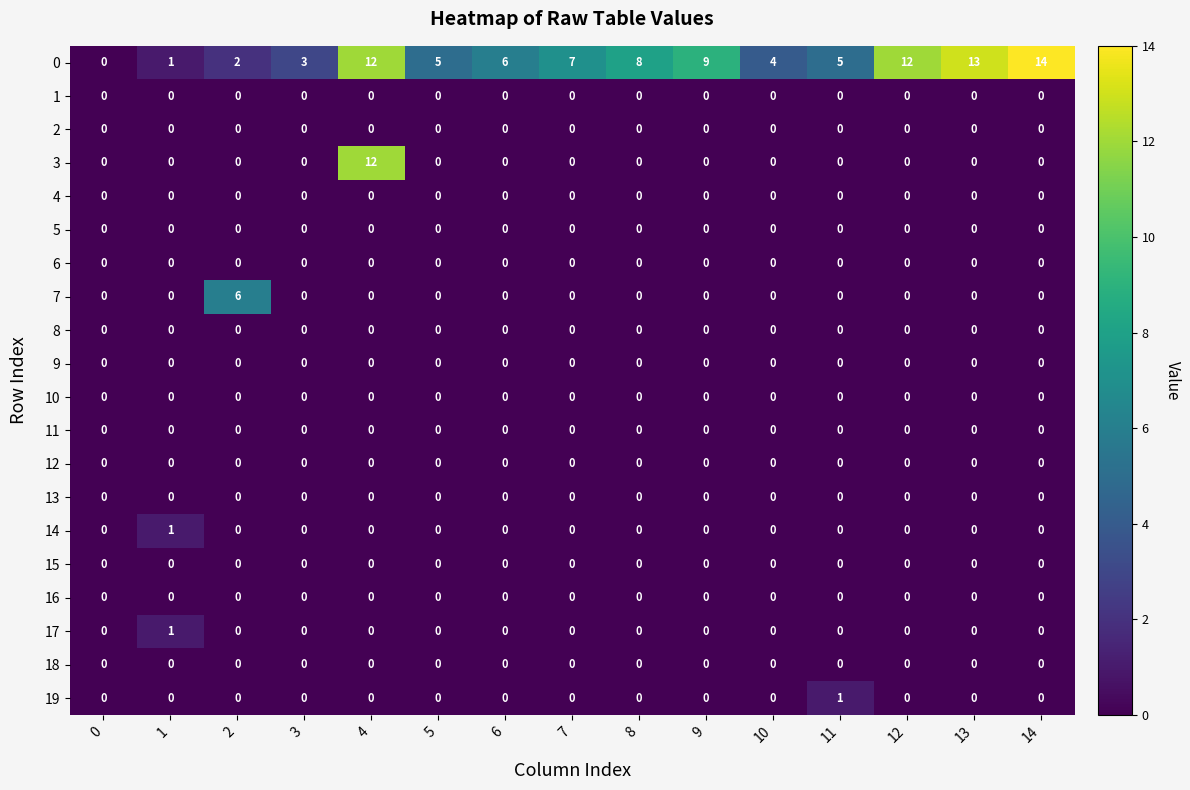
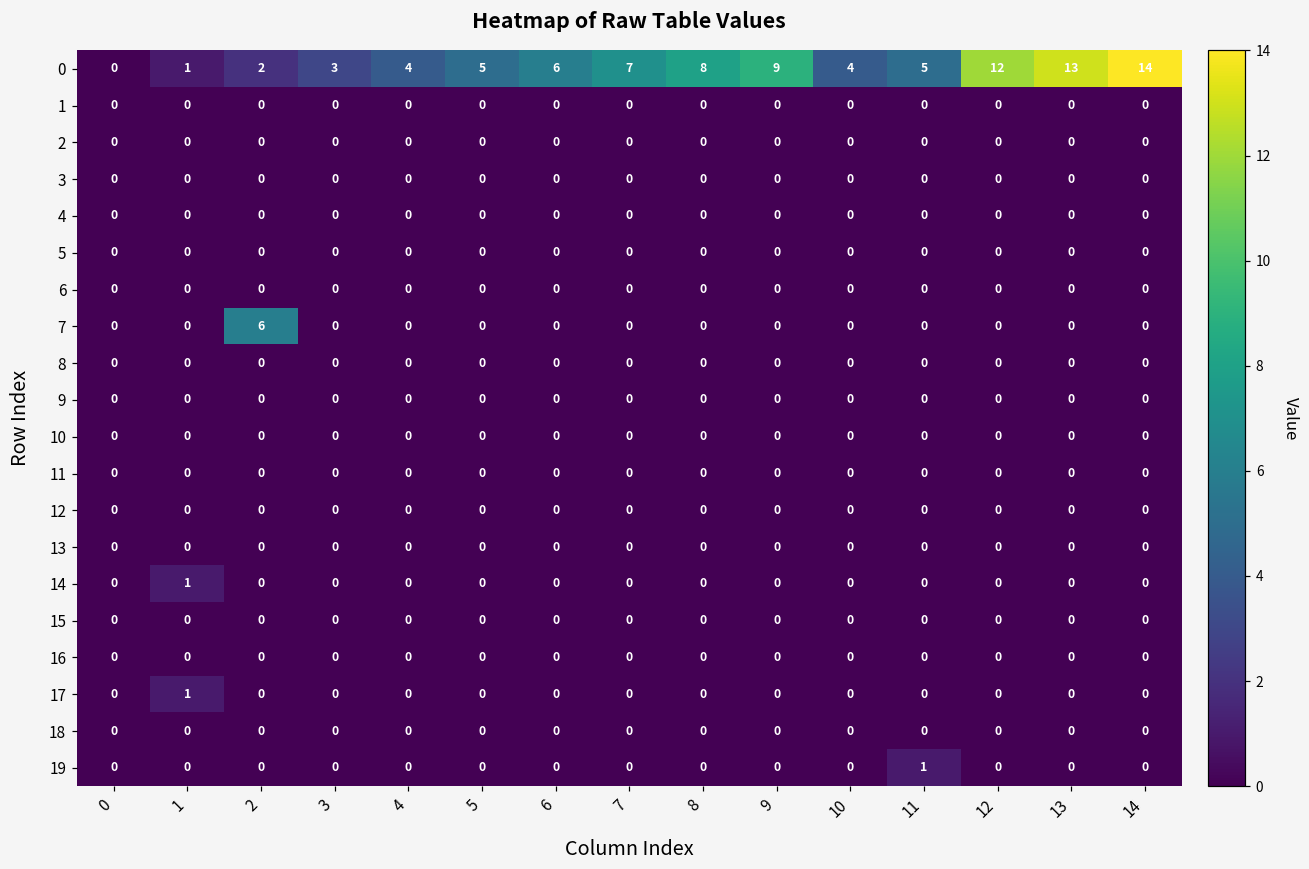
  {
    "0": {
      "0": 0,
      "1": 1,
      "2": 2,
      "3": 3,
-     "4": 12,
+     "4": 4,
      "5": 5,
      "6": 6,
      "7": 7,
      "8": 8,
      "9": 9,
      "10": 4,
      "11": 5,
      "12": 12,
      "13": 13,
      "14": 14
    },
    "3": {
      "0": 0,
      "1": 0,
      "2": 0,
      "3": 0,
-     "4": 12,
+     "4": 0,
      "5": 0,
      "6": 0,
      "7": 0,
      "8": 0,
      "9": 0,
      "10": 0,
      "11": 0,
      "12": 0,
      "13": 0,
      "14": 0
    }
  }
